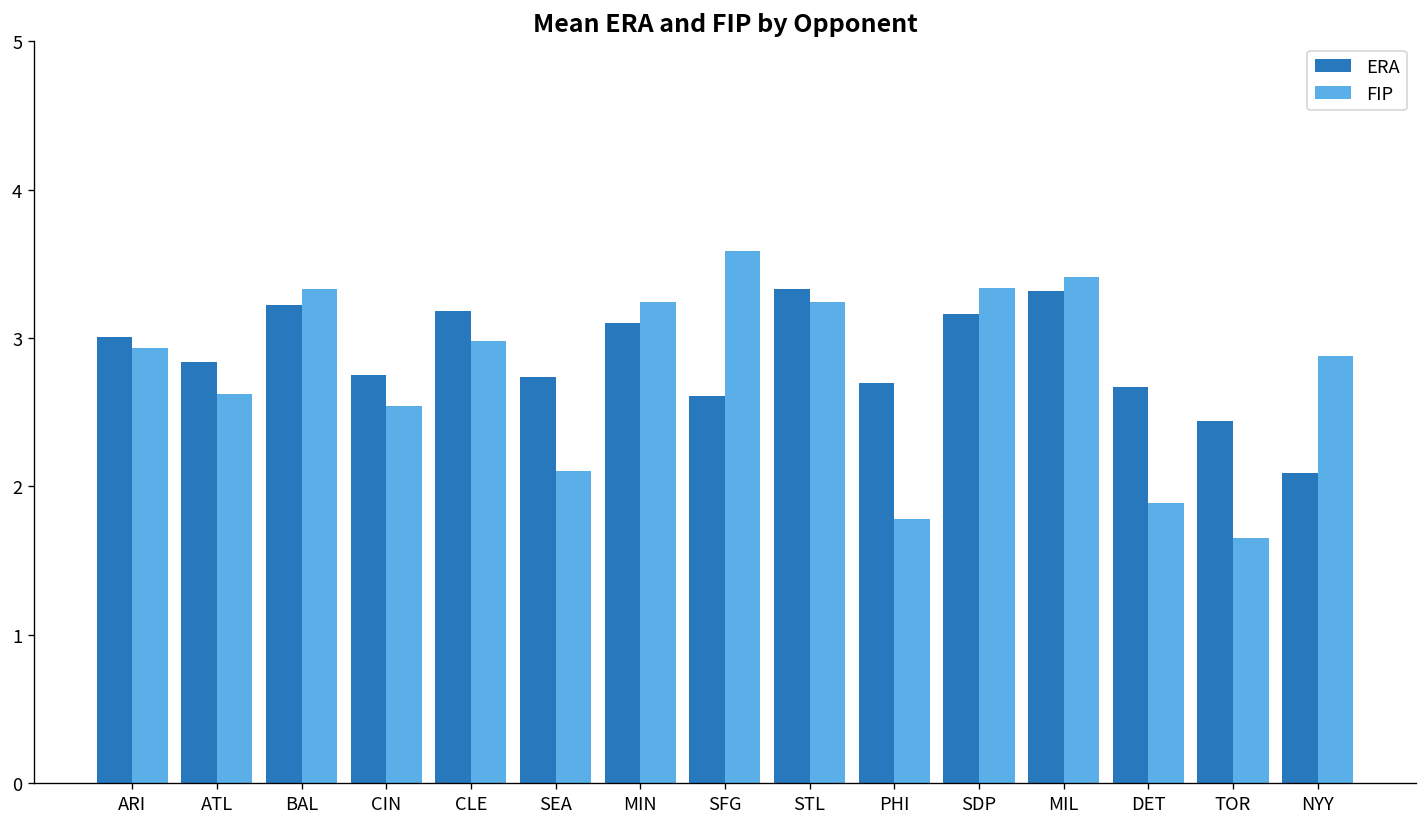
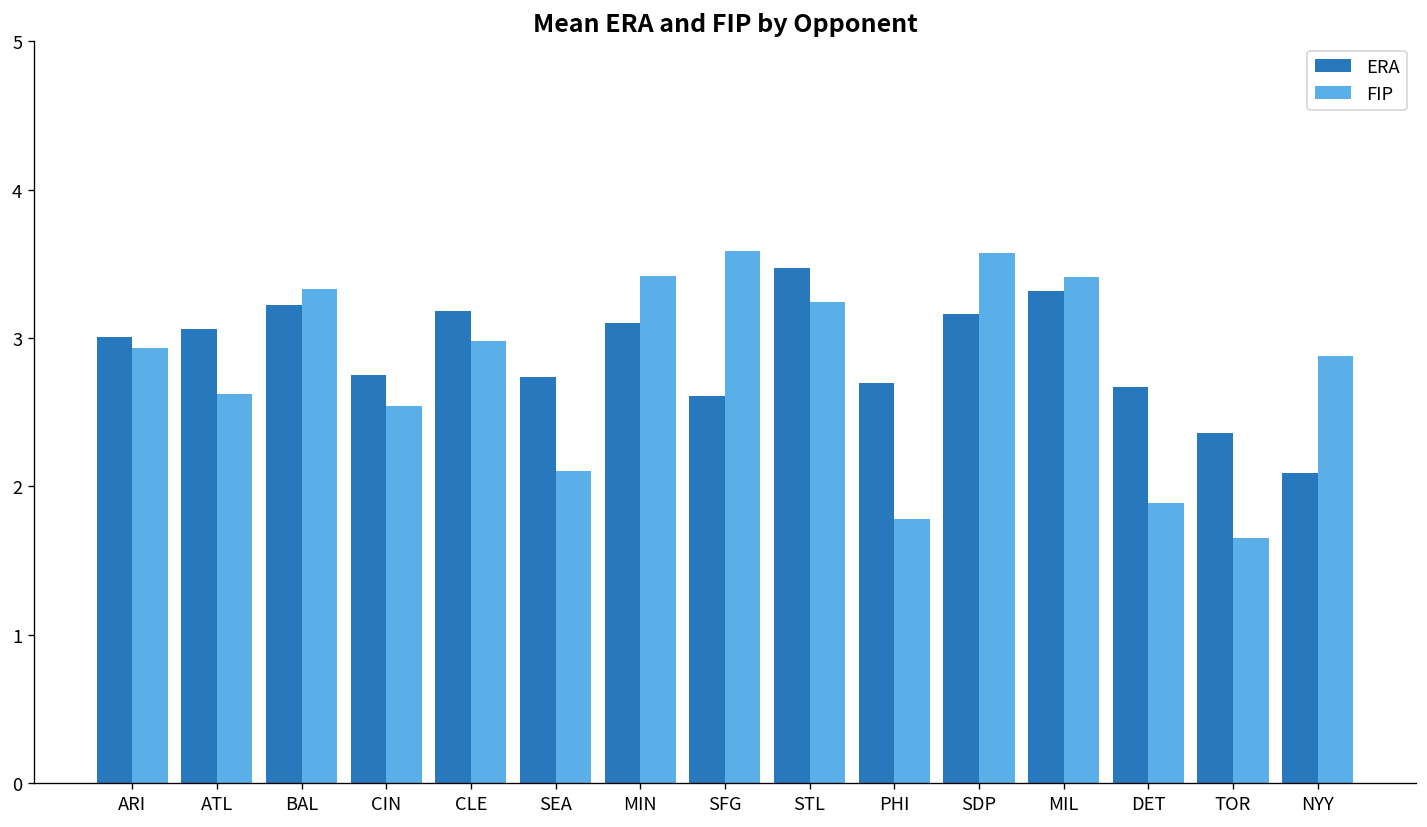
  {
    "ERA": {
      "ARI": 3.01,
-     "ATL": 2.84,
+     "ATL": 3.06,
      "BAL": 3.22,
      "CIN": 2.75,
      "CLE": 3.18,
      "SEA": 2.74,
      "MIN": 3.10,
      "SFG": 2.61,
-     "STL": 3.33,
+     "STL": 3.47,
      "PHI": 2.70,
      "SDP": 3.16,
      "MIL": 3.32,
      "DET": 2.67,
-     "TOR": 2.44,
+     "TOR": 2.36,
      "NYY": 2.09
    },
    "FIP": {
      "ARI": 2.93,
      "ATL": 2.62,
      "BAL": 3.33,
      "CIN": 2.54,
      "CLE": 2.98,
      "SEA": 2.10,
-     "MIN": 3.24,
+     "MIN": 3.42,
      "SFG": 3.59,
      "STL": 3.24,
      "PHI": 1.78,
-     "SDP": 3.34,
+     "SDP": 3.57,
      "MIL": 3.41,
      "DET": 1.89,
      "TOR": 1.65,
      "NYY": 2.88
    }
  }
